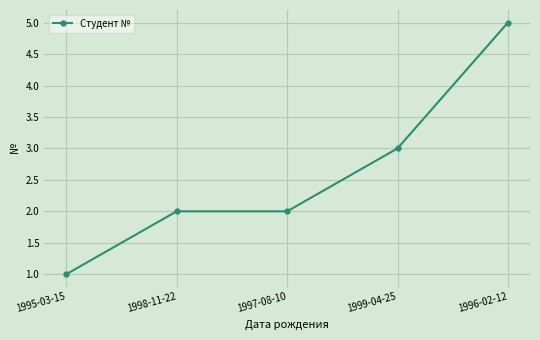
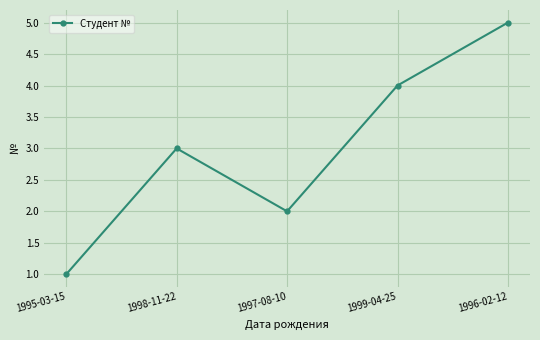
  {
    "1995-03-15": 1,
-   "1998-11-22": 2,
+   "1998-11-22": 3,
    "1997-08-10": 2,
-   "1999-04-25": 3,
+   "1999-04-25": 4,
    "1996-02-12": 5
  }
